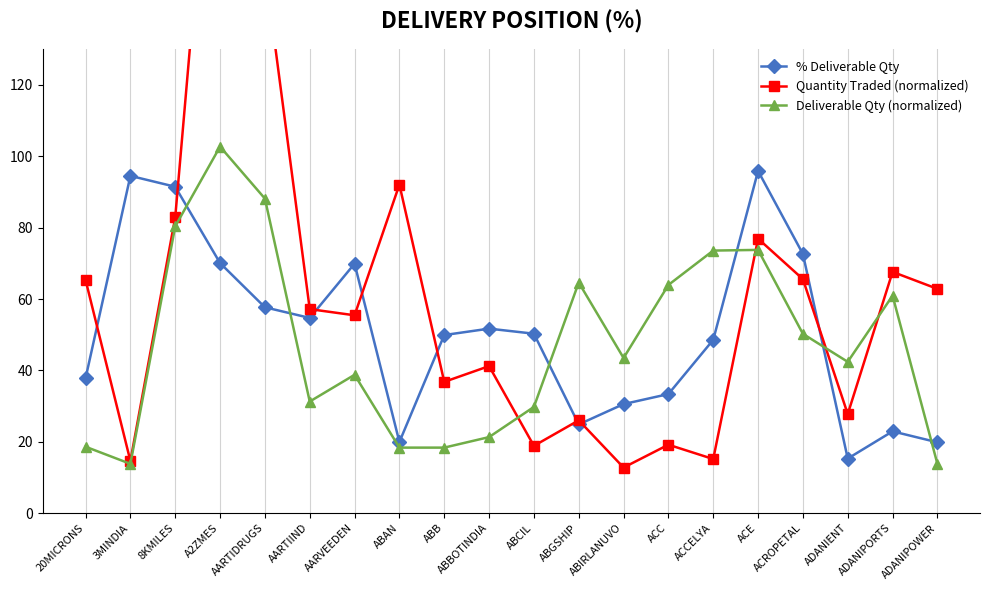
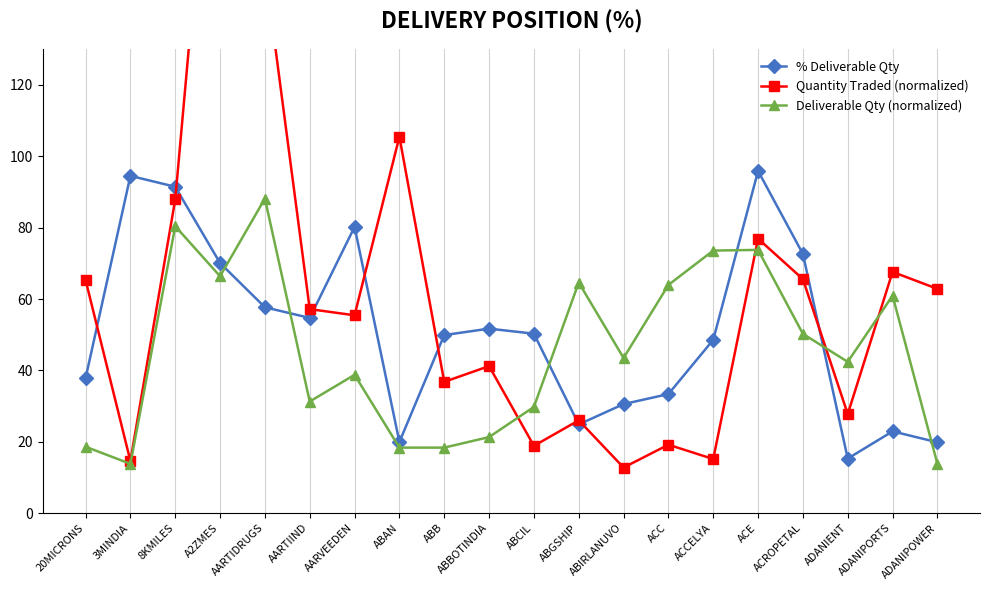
  {
    "% Deliverable Qty": {
      "20MICRONS": 38,
      "3MINDIA": 95,
      "8KMILES": 91,
      "A2ZMES": 70,
      "AARTIDRUGS": 58,
      "AARTIIND": 55,
-     "AARVEEDEN": 70,
+     "AARVEEDEN": 80,
      "ABAN": 20,
      "ABB": 50,
      "ABBOTINDIA": 52,
      "ABCIL": 50,
      "ABGSHIP": 25,
      "ABIRLANUVO": 31,
      "ACC": 33,
      "ACCELYA": 49,
      "ACE": 96,
      "ACROPETAL": 73,
      "ADANIENT": 15,
      "ADANIPORTS": 23,
      "ADANIPOWER": 20
    },
    "Quantity Traded (normalized)": {
      "20MICRONS": 65,
      "3MINDIA": 15,
-     "8KMILES": 83,
+     "8KMILES": 88,
      "AARTIIND": 57,
      "AARVEEDEN": 55,
-     "ABAN": 92,
+     "ABAN": 106,
      "ABB": 37,
      "ABBOTINDIA": 41,
      "ABCIL": 19,
      "ABGSHIP": 26,
      "ABIRLANUVO": 13,
      "ACC": 19,
      "ACCELYA": 15,
      "ACE": 77,
      "ACROPETAL": 66,
      "ADANIENT": 28,
      "ADANIPORTS": 68,
      "ADANIPOWER": 63
    },
    "Deliverable Qty (normalized)": {
      "20MICRONS": 19,
      "3MINDIA": 14,
      "8KMILES": 80,
-     "A2ZMES": 103,
+     "A2ZMES": 66,
      "AARTIDRUGS": 88,
      "AARTIIND": 31,
      "AARVEEDEN": 39,
      "ABAN": 18,
      "ABB": 18,
      "ABBOTINDIA": 21,
      "ABCIL": 30,
      "ABGSHIP": 65,
      "ABIRLANUVO": 43,
      "ACC": 64,
      "ACCELYA": 74,
      "ACE": 74,
      "ACROPETAL": 50,
      "ADANIENT": 42,
      "ADANIPORTS": 61,
      "ADANIPOWER": 14
    }
  }
